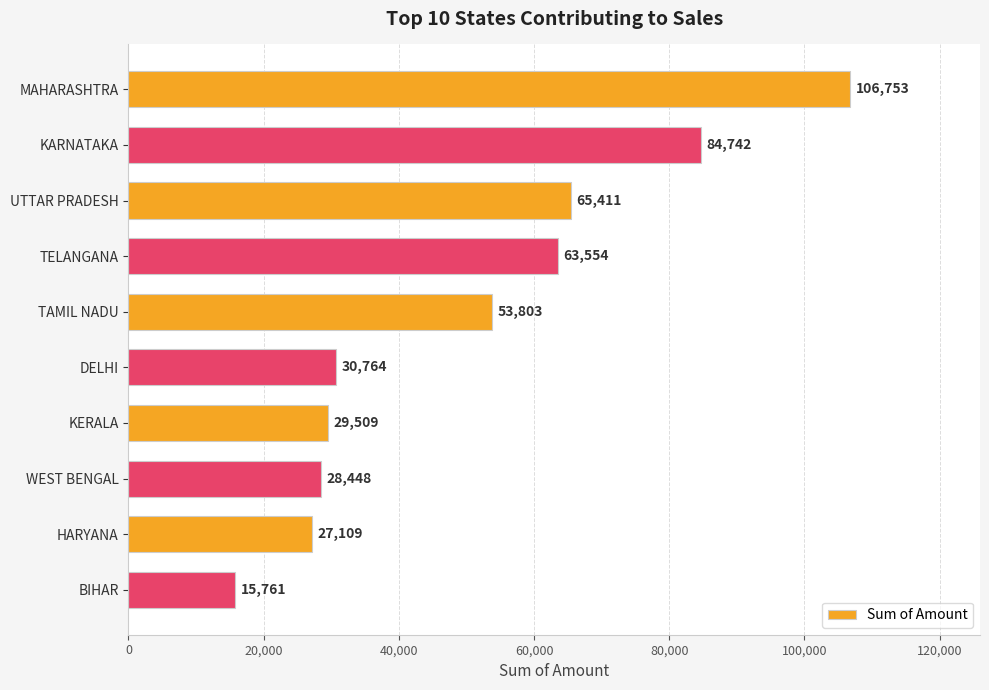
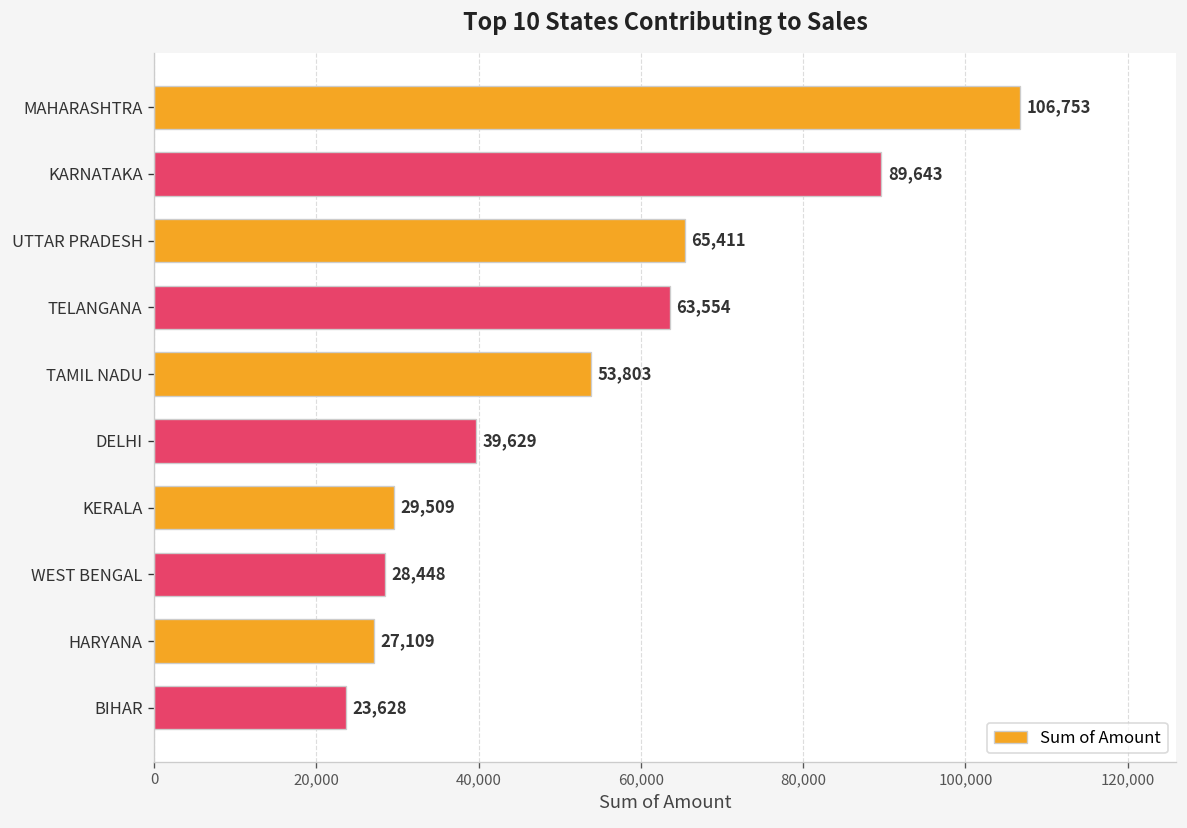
  {
    "MAHARASHTRA": "106,753",
-   "KARNATAKA": "84,742",
+   "KARNATAKA": "89,643",
    "UTTAR PRADESH": "65,411",
    "TELANGANA": "63,554",
    "TAMIL NADU": "53,803",
-   "DELHI": "30,764",
+   "DELHI": "39,629",
    "KERALA": "29,509",
    "WEST BENGAL": "28,448",
    "HARYANA": "27,109",
-   "BIHAR": "15,761"
+   "BIHAR": "23,628"
  }
